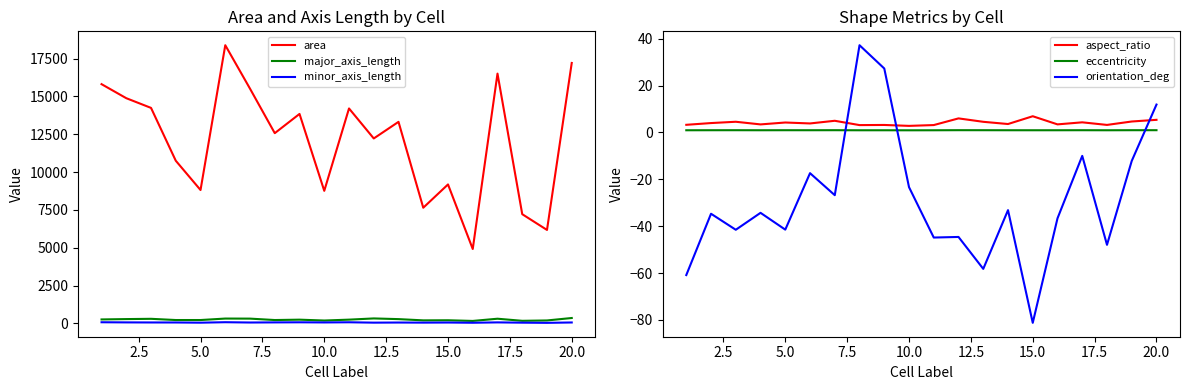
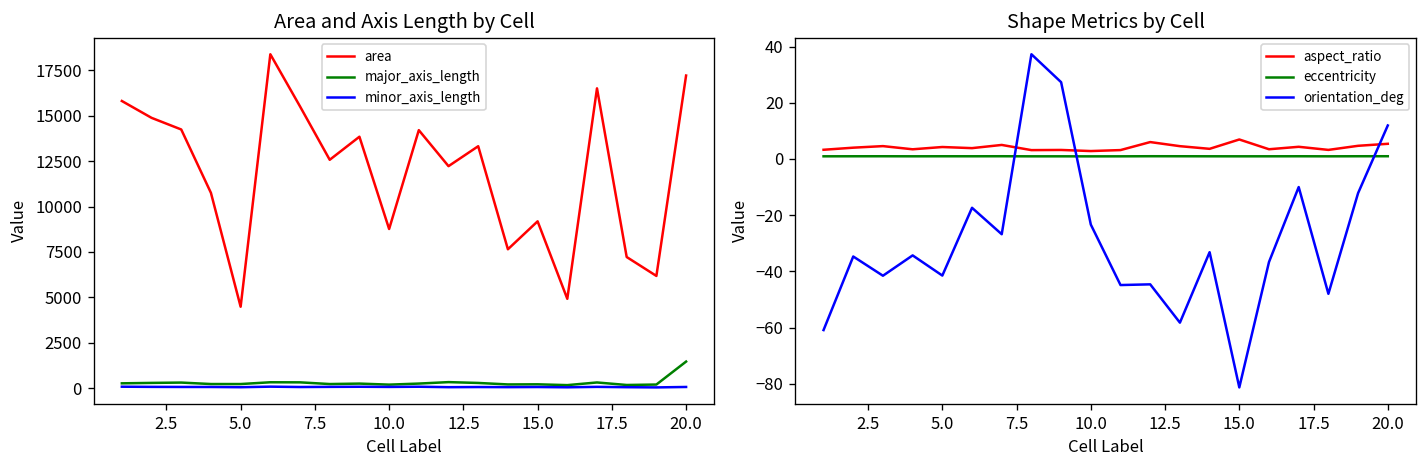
  {
    "Area and Axis Length by Cell": {
      "area": {
-       "5.0": 8800,
+       "5.0": 4500,
        "10.0": 8800,
        "15.0": 9200,
        "20.0": 17200
      },
      "major_axis_length": {
        "5.0": 200,
-       "20.0": 400
+       "20.0": 1500
      },
      "minor_axis_length": {
        "5.0": 100,
        "20.0": 100
      }
    },
    "Shape Metrics by Cell": {
      "aspect_ratio": {
        "5.0": 4,
        "10.0": 3,
        "15.0": 7,
        "20.0": 5
      },
      "eccentricity": {
        "5.0": 1,
        "10.0": 1,
        "15.0": 1,
        "20.0": 1
      },
      "orientation_deg": {
        "5.0": -41,
        "10.0": -23,
        "15.0": -81,
        "20.0": 12
      }
    }
  }
